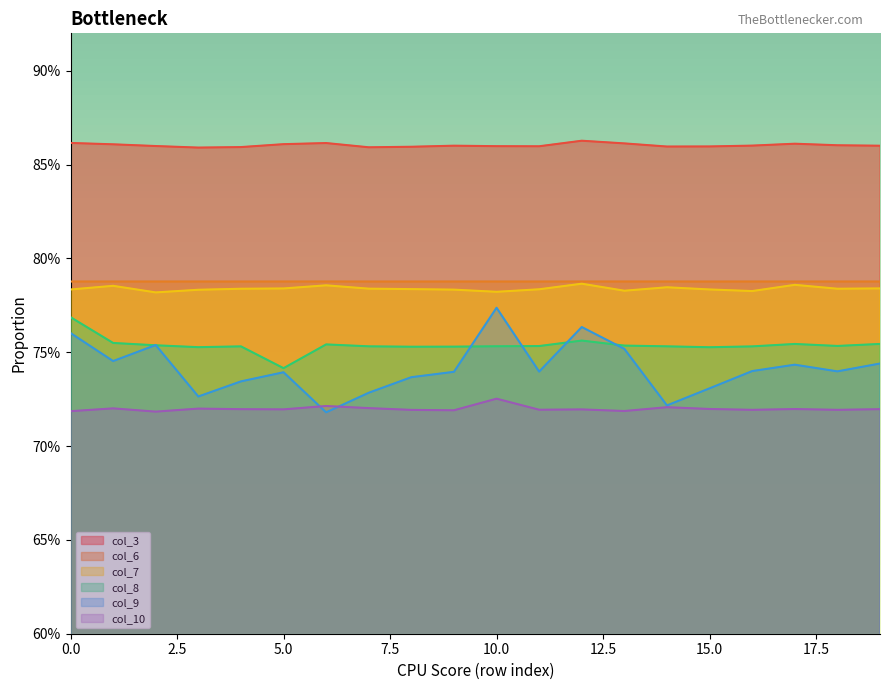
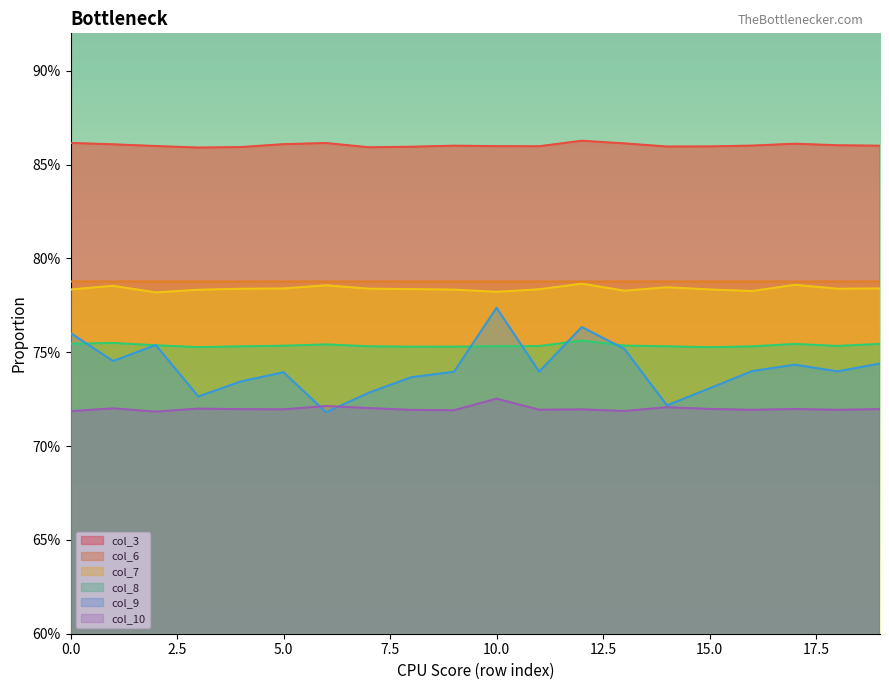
  {
    "col_8": {
-     "0.0": "76.9%",
-     "5.0": "74.2%",
+     "0.0": "75.5%",
+     "5.0": "75.3%",
      "10.0": "75.3%",
      "15.0": "75.3%"
    },
    "col_9": {
      "0.0": "76.0%",
      "5.0": "73.9%",
      "10.0": "77.4%",
      "15.0": "73.1%"
    },
    "col_10": {
      "0.0": "71.9%",
      "5.0": "72.0%",
      "10.0": "72.5%",
      "15.0": "72.0%"
    }
  }
